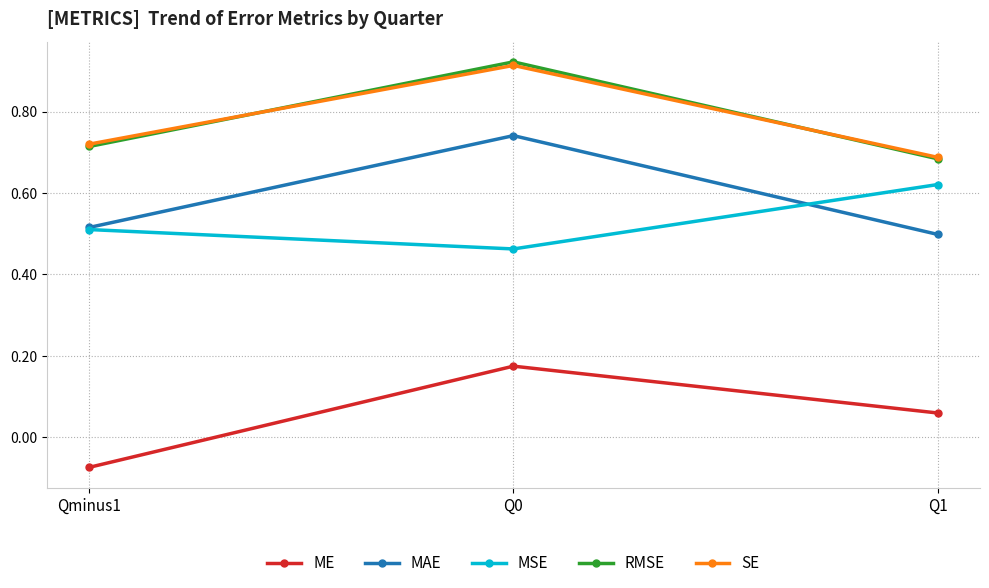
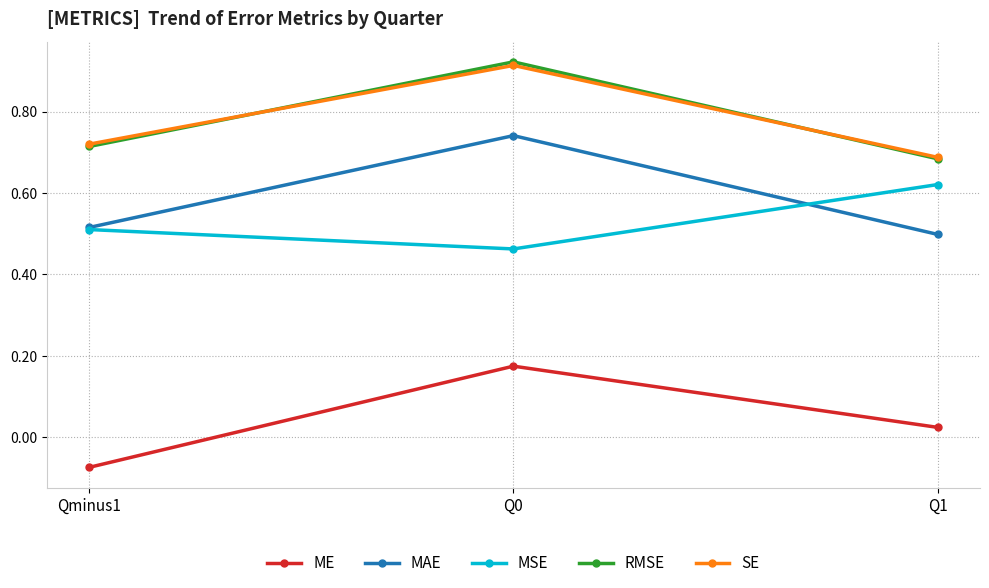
  {
    "ME": {
      "Qminus1": -0.07,
      "Q0": 0.17,
-     "Q1": 0.06
+     "Q1": 0.02
    },
    "MAE": {
      "Q0": 0.74,
      "Q1": 0.50
    },
    "MSE": {
      "Q0": 0.46,
      "Q1": 0.62
    },
    "RMSE": {
      "Q0": 0.92
    },
    "SE": {
      "Q0": 0.91
    }
  }
